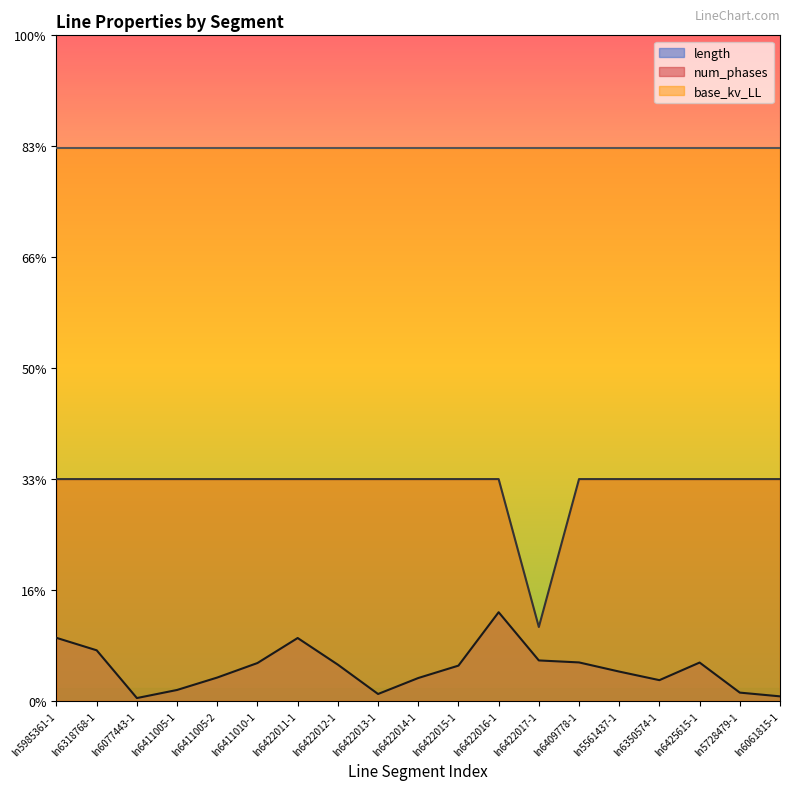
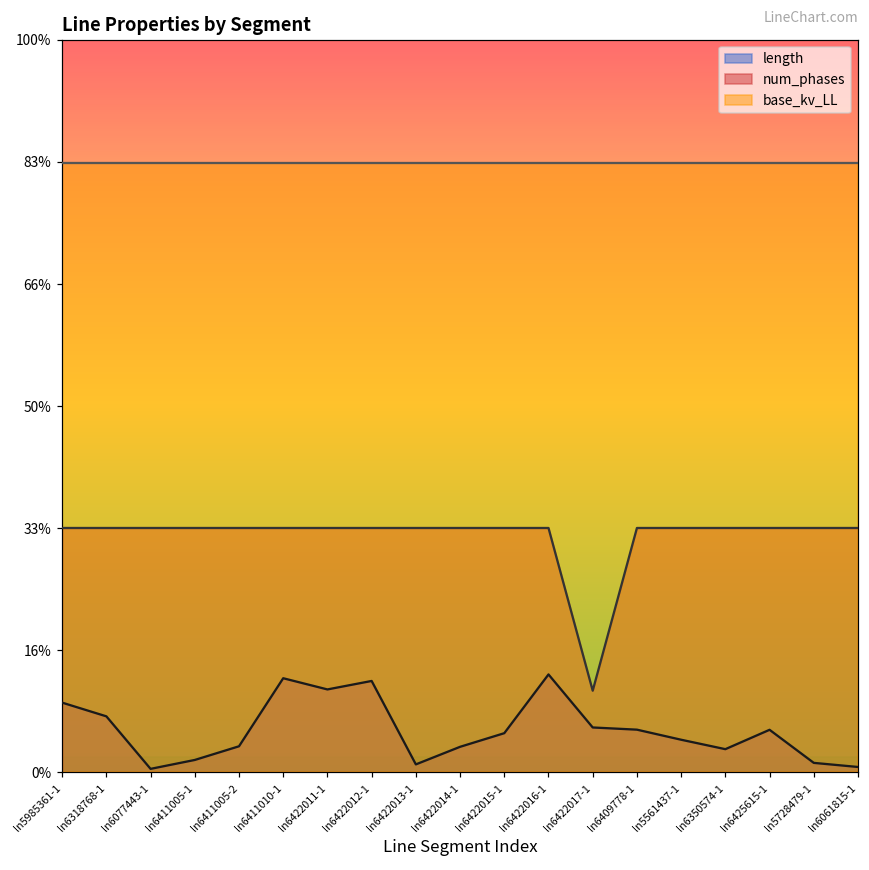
  {
    "length": {
      "ln5985361-1": "9%",
      "ln6318768-1": "8%",
      "ln6411005-2": "4%",
-     "ln6411010-1": "6%",
-     "ln6422011-1": "9%",
-     "ln6422012-1": "5%",
+     "ln6411010-1": "13%",
+     "ln6422011-1": "11%",
+     "ln6422012-1": "12%",
      "ln6422014-1": "3%",
      "ln6422015-1": "5%",
      "ln6422016-1": "13%",
      "ln6422017-1": "6%",
      "ln6409778-1": "6%",
      "ln5561437-1": "4%",
      "ln6350574-1": "3%",
      "ln6425615-1": "6%"
    },
    "num_phases": {
      "ln5985361-1": "33%",
      "ln6318768-1": "33%",
      "ln6077443-1": "33%",
      "ln6411005-1": "33%",
      "ln6411005-2": "33%",
      "ln6411010-1": "33%",
      "ln6422011-1": "33%",
      "ln6422012-1": "33%",
      "ln6422013-1": "33%",
      "ln6422014-1": "33%",
      "ln6422015-1": "33%",
      "ln6422016-1": "33%",
      "ln6422017-1": "11%",
      "ln6409778-1": "33%",
      "ln5561437-1": "33%",
      "ln6350574-1": "33%",
      "ln6425615-1": "33%",
      "ln5728479-1": "33%",
      "ln6061815-1": "33%"
    },
    "base_kv_LL": {
      "ln5985361-1": "83%",
      "ln6318768-1": "83%",
      "ln6077443-1": "83%",
      "ln6411005-1": "83%",
      "ln6411005-2": "83%",
      "ln6411010-1": "83%",
      "ln6422011-1": "83%",
      "ln6422012-1": "83%",
      "ln6422013-1": "83%",
      "ln6422014-1": "83%",
      "ln6422015-1": "83%",
      "ln6422016-1": "83%",
      "ln6422017-1": "83%",
      "ln6409778-1": "83%",
      "ln5561437-1": "83%",
      "ln6350574-1": "83%",
      "ln6425615-1": "83%",
      "ln5728479-1": "83%",
      "ln6061815-1": "83%"
    }
  }
